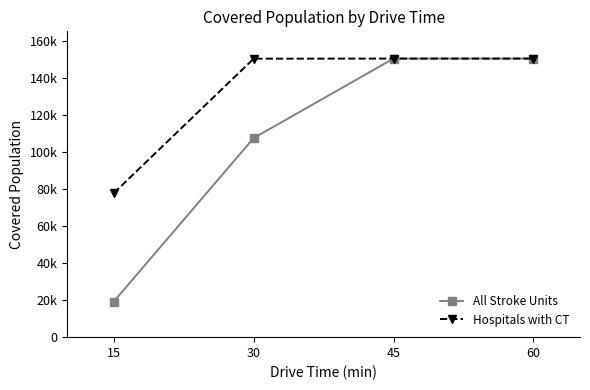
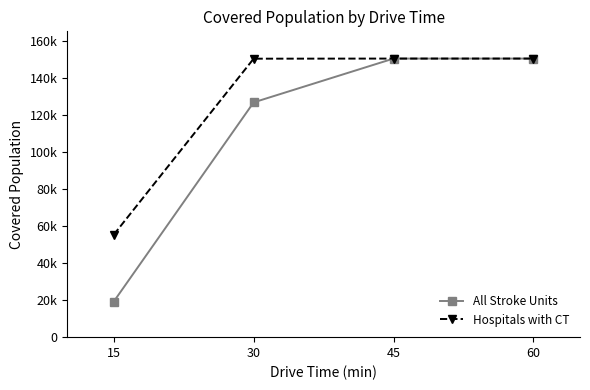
  {
    "All Stroke Units": {
      "15": 19000,
-     "30": 107000
+     "30": 127000
    },
    "Hospitals with CT": {
-     "15": 78000,
+     "15": 55000,
      "30": 150000
    }
  }
